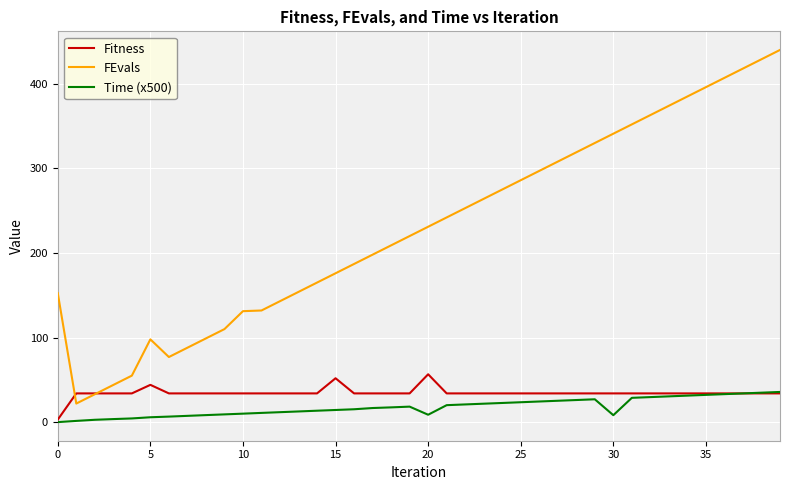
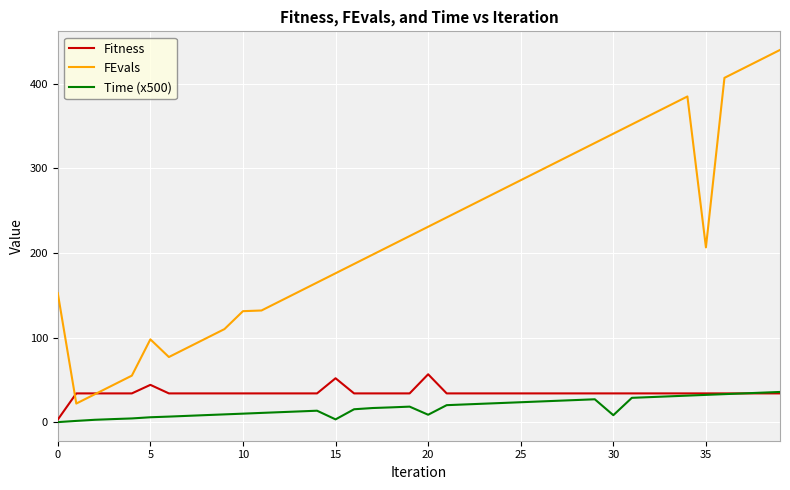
  {
    "Fitness": {
      "5": 40,
      "10": 30,
      "15": 50,
      "20": 60,
      "25": 30,
      "30": 30
    },
    "FEvals": {
      "0": 150,
      "5": 100,
      "10": 130,
      "15": 180,
      "20": 230,
      "25": 290,
      "30": 340,
-     "35": 400
+     "35": 210
    },
    "Time (x500)": {
      "5": 10,
      "10": 10,
-     "15": 10,
+     "15": 0,
      "20": 10,
      "25": 20,
      "30": 10
    }
  }
